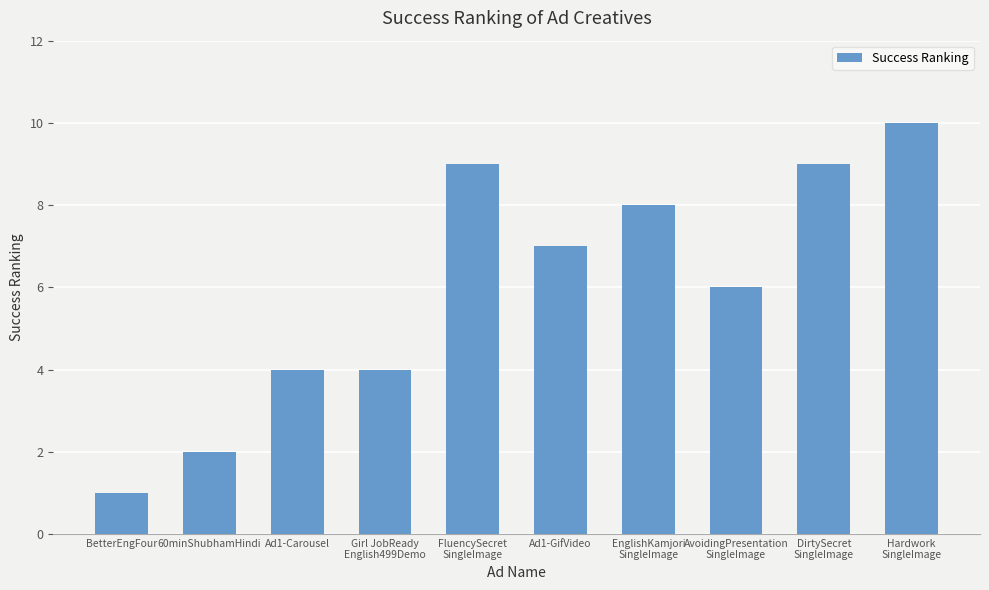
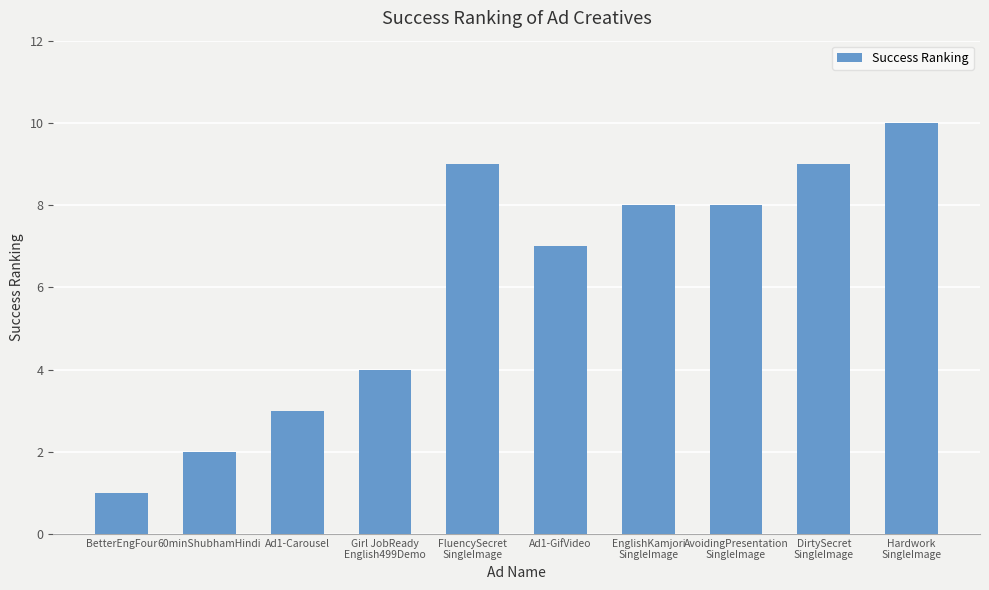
  {
    "BetterEngFour": 1,
    "60minShubhamHindi": 2,
-   "Ad1-Carousel": 4,
+   "Ad1-Carousel": 3,
    "Girl JobReady English499Demo": 4,
    "FluencySecret SingleImage": 9,
    "Ad1-GifVideo": 7,
    "EnglishKamjori SingleImage": 8,
-   "AvoidingPresentation SingleImage": 6,
+   "AvoidingPresentation SingleImage": 8,
    "DirtySecret SingleImage": 9,
    "Hardwork SingleImage": 10
  }
